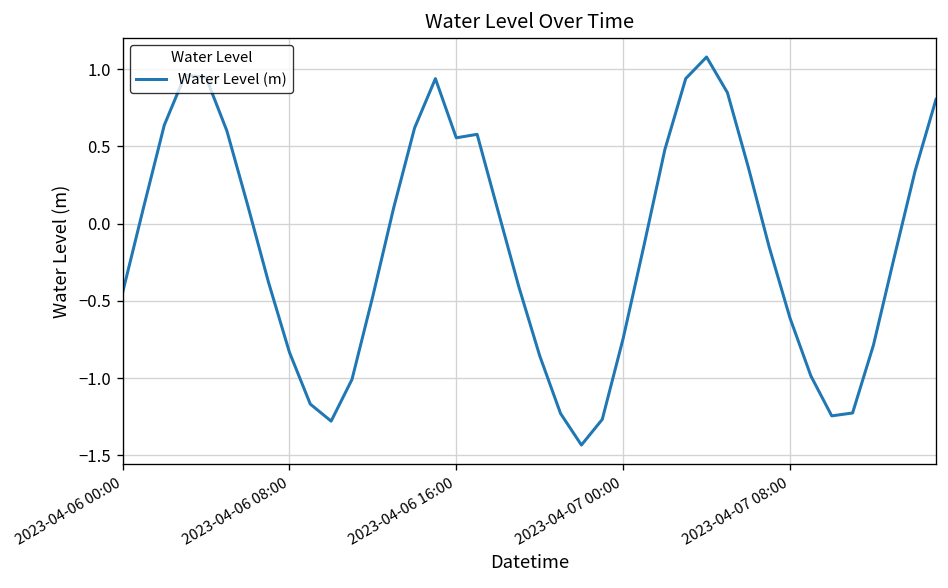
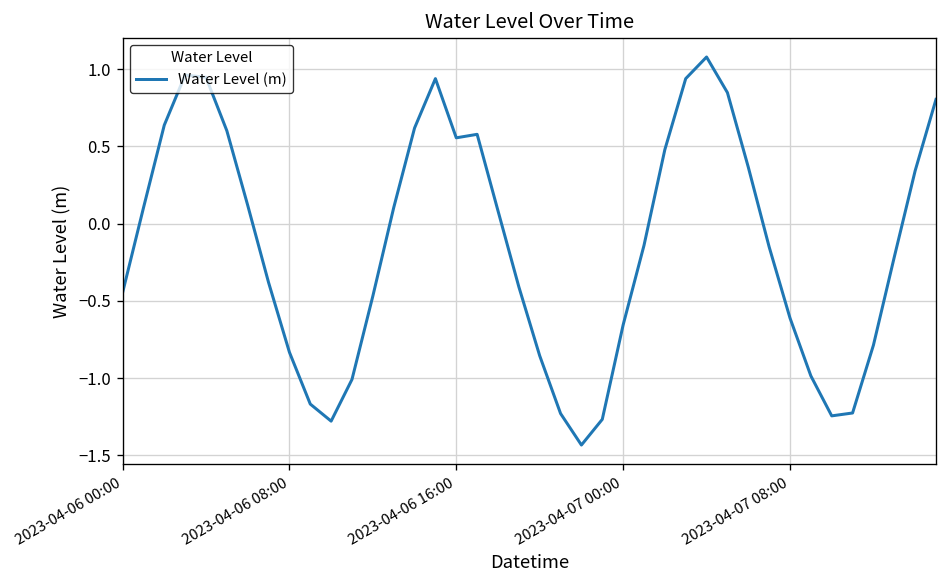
  {
    "2023-04-06 00:00": -0.45,
    "2023-04-06 08:00": -0.83,
    "2023-04-06 16:00": 0.56,
-   "2023-04-07 00:00": -0.74,
+   "2023-04-07 00:00": -0.66,
    "2023-04-07 08:00": -0.61
  }
